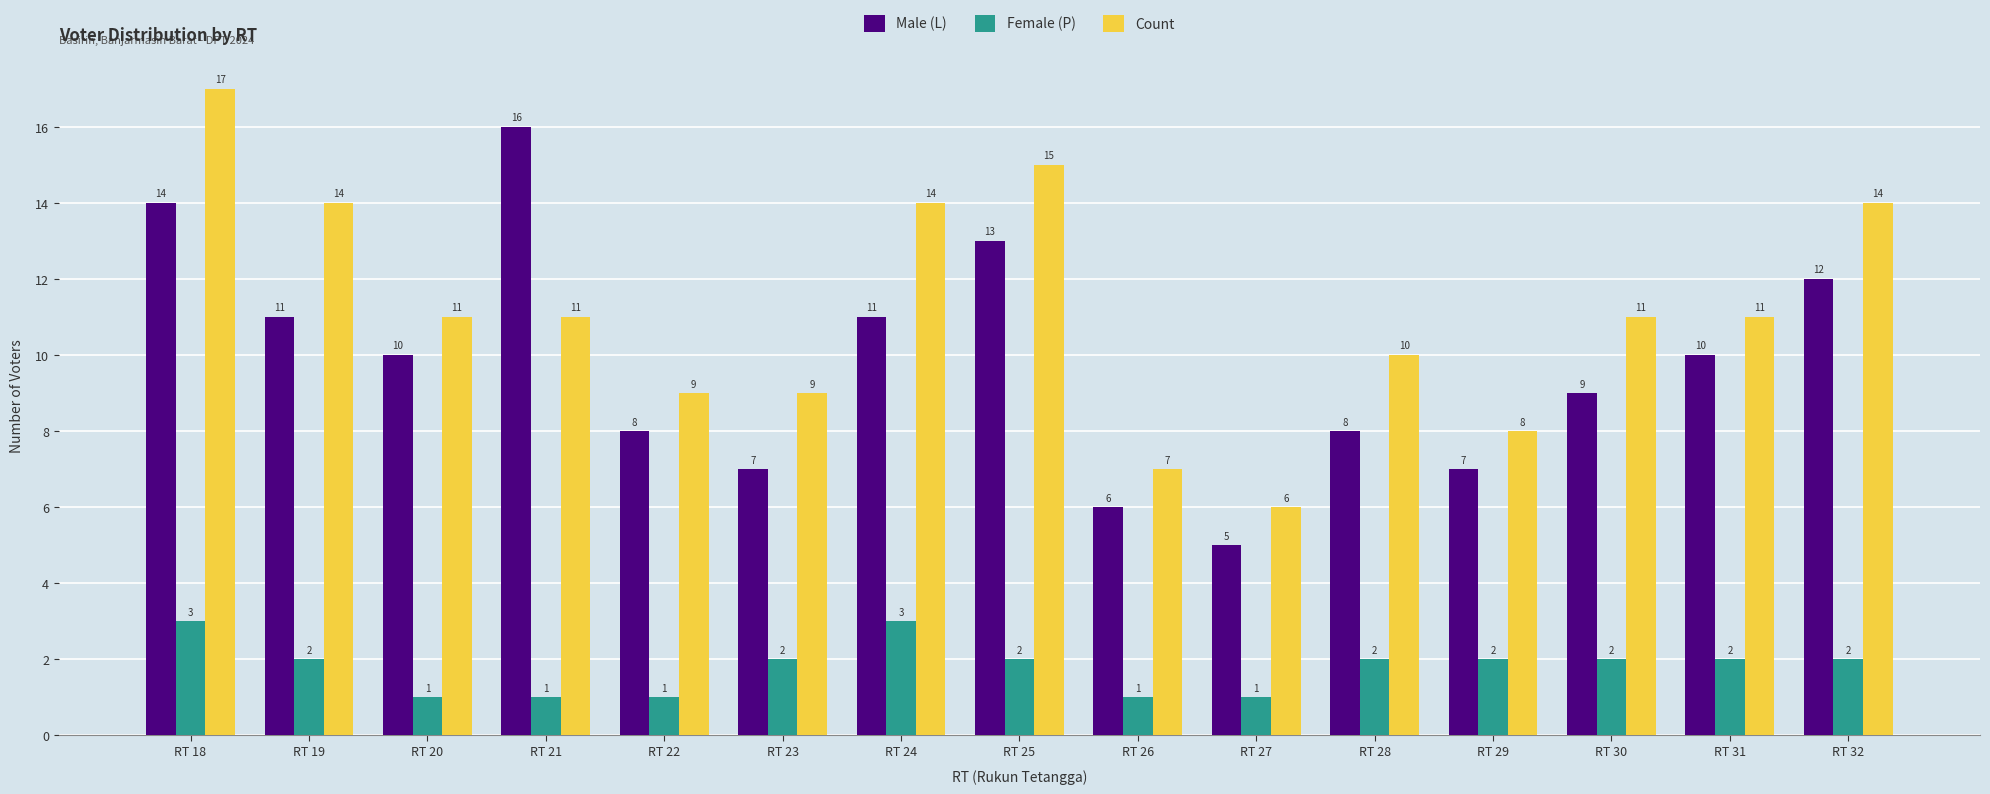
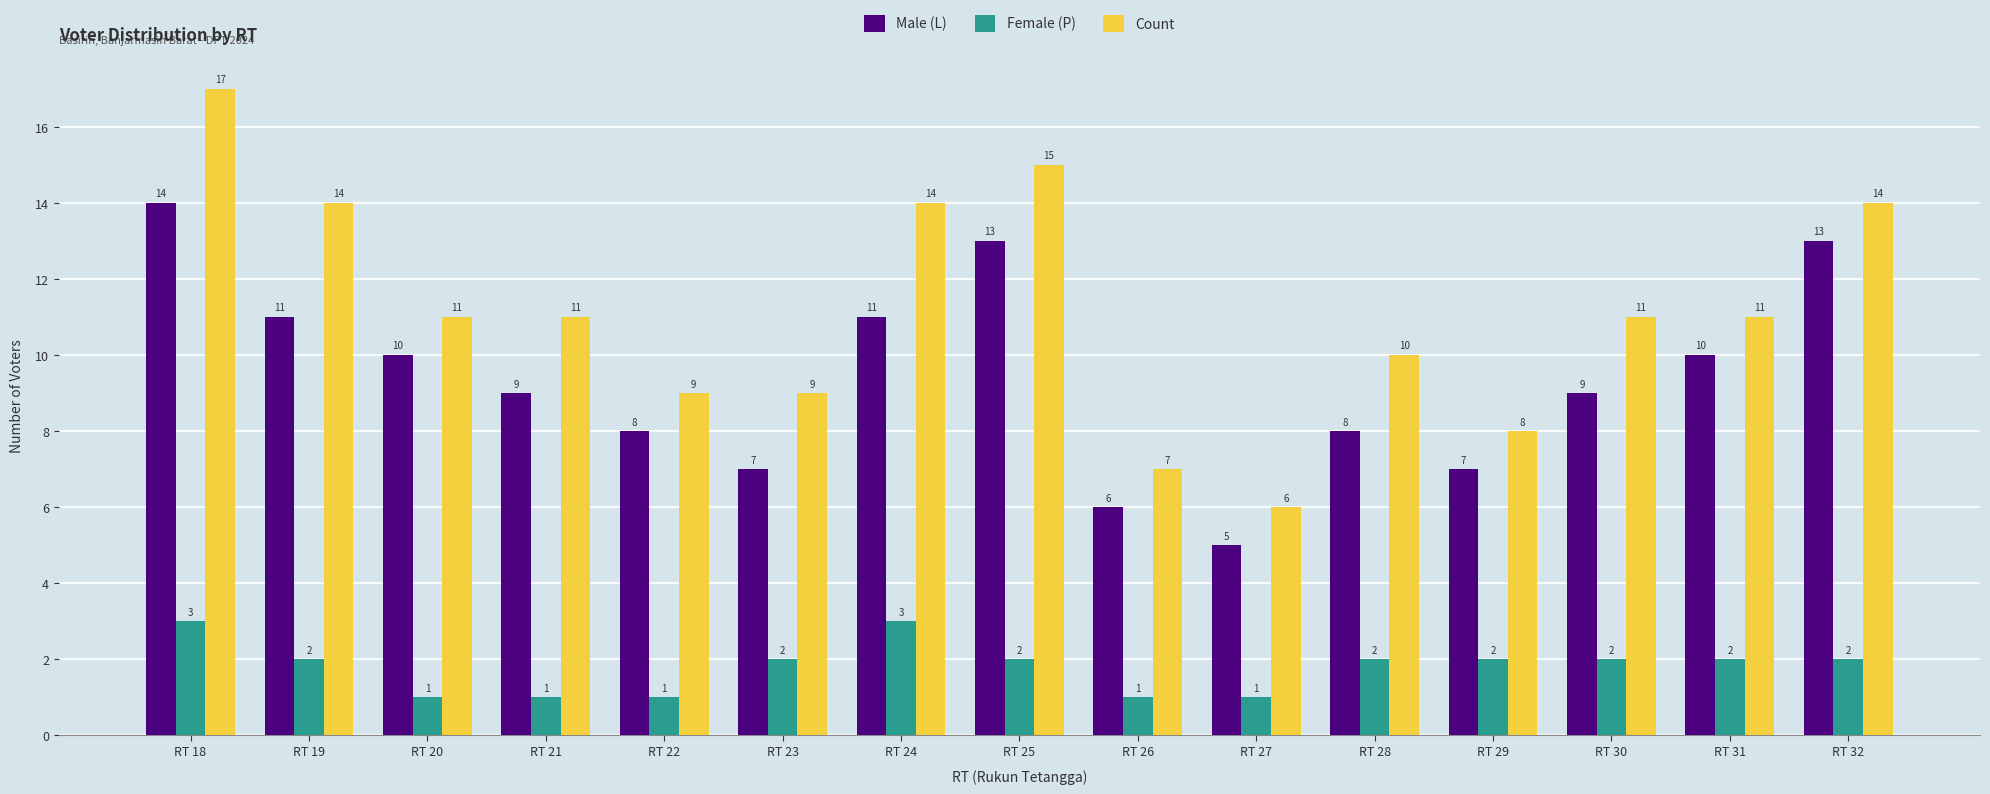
  {
    "Male (L)": {
      "RT 18": 14,
      "RT 19": 11,
      "RT 20": 10,
-     "RT 21": 16,
+     "RT 21": 9,
      "RT 22": 8,
      "RT 23": 7,
      "RT 24": 11,
      "RT 25": 13,
      "RT 26": 6,
      "RT 27": 5,
      "RT 28": 8,
      "RT 29": 7,
      "RT 30": 9,
      "RT 31": 10,
-     "RT 32": 12
+     "RT 32": 13
    },
    "Female (P)": {
      "RT 18": 3,
      "RT 19": 2,
      "RT 20": 1,
      "RT 21": 1,
      "RT 22": 1,
      "RT 23": 2,
      "RT 24": 3,
      "RT 25": 2,
      "RT 26": 1,
      "RT 27": 1,
      "RT 28": 2,
      "RT 29": 2,
      "RT 30": 2,
      "RT 31": 2,
      "RT 32": 2
    },
    "Count": {
      "RT 18": 17,
      "RT 19": 14,
      "RT 20": 11,
      "RT 21": 11,
      "RT 22": 9,
      "RT 23": 9,
      "RT 24": 14,
      "RT 25": 15,
      "RT 26": 7,
      "RT 27": 6,
      "RT 28": 10,
      "RT 29": 8,
      "RT 30": 11,
      "RT 31": 11,
      "RT 32": 14
    }
  }
